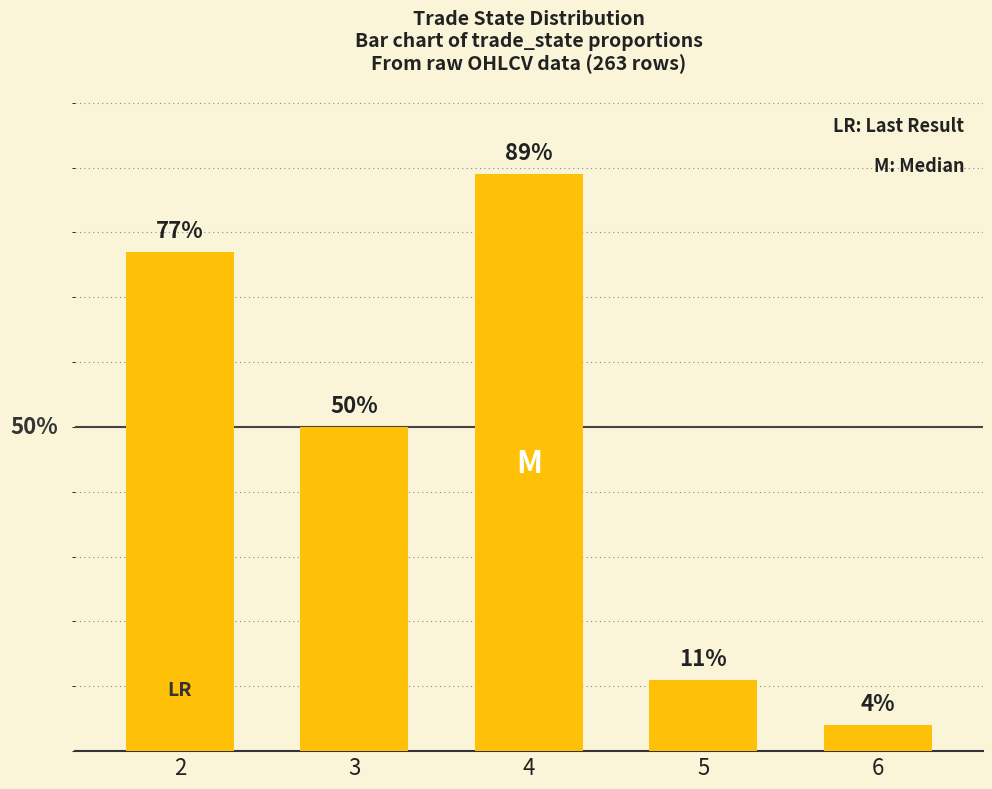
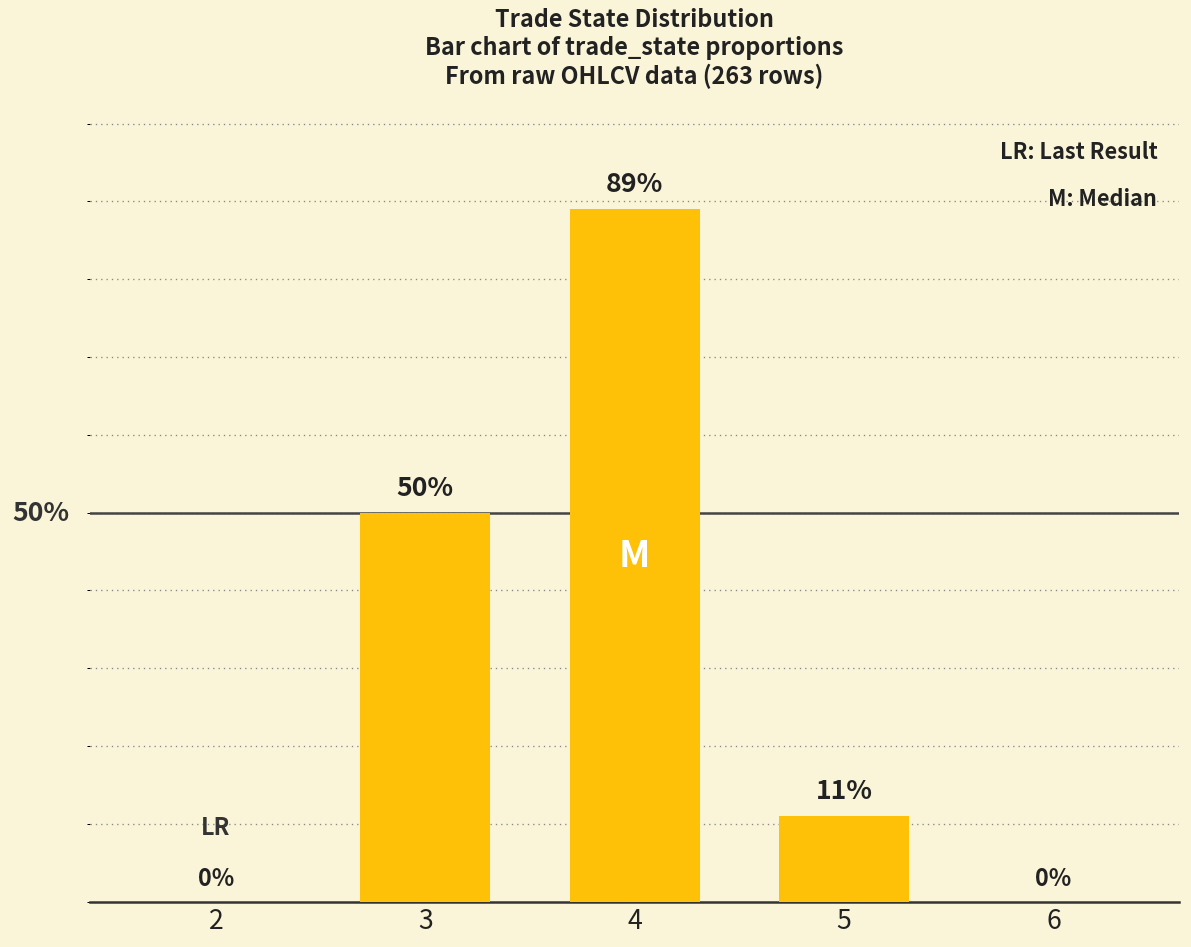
  {
-   "2": "77%",
+   "2": "0%",
    "3": "50%",
    "4": "89%",
    "5": "11%",
-   "6": "4%"
+   "6": "0%"
  }
